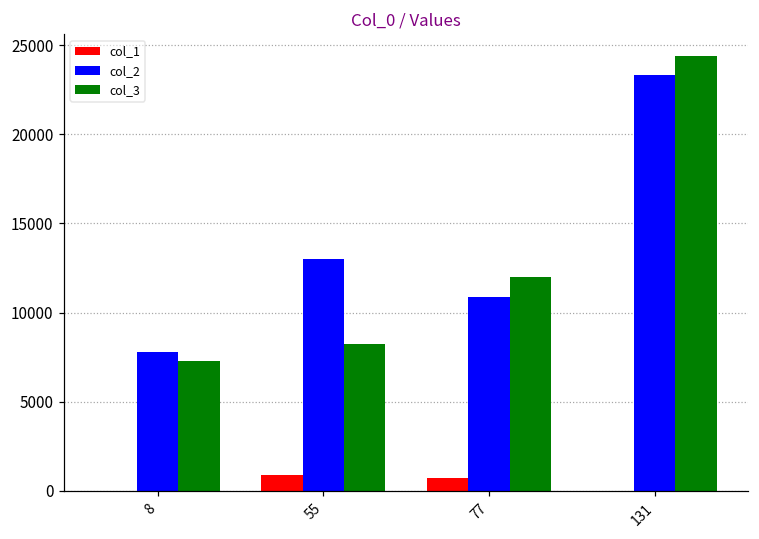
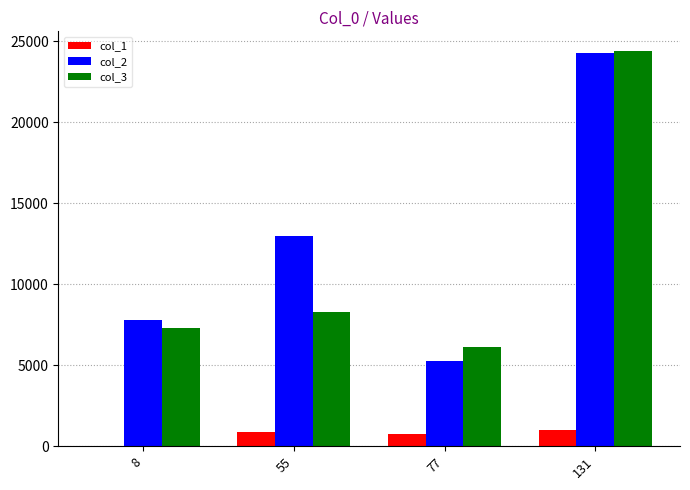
  {
    "col_1": {
      "55": 900,
      "77": 700,
-     "131": 0
+     "131": 1000
    },
    "col_2": {
      "8": 7800,
      "55": 13000,
-     "77": 10900,
-     "131": 23300
+     "77": 5200,
+     "131": 24200
    },
    "col_3": {
      "8": 7300,
      "55": 8300,
-     "77": 12000,
+     "77": 6100,
      "131": 24400
    }
  }
